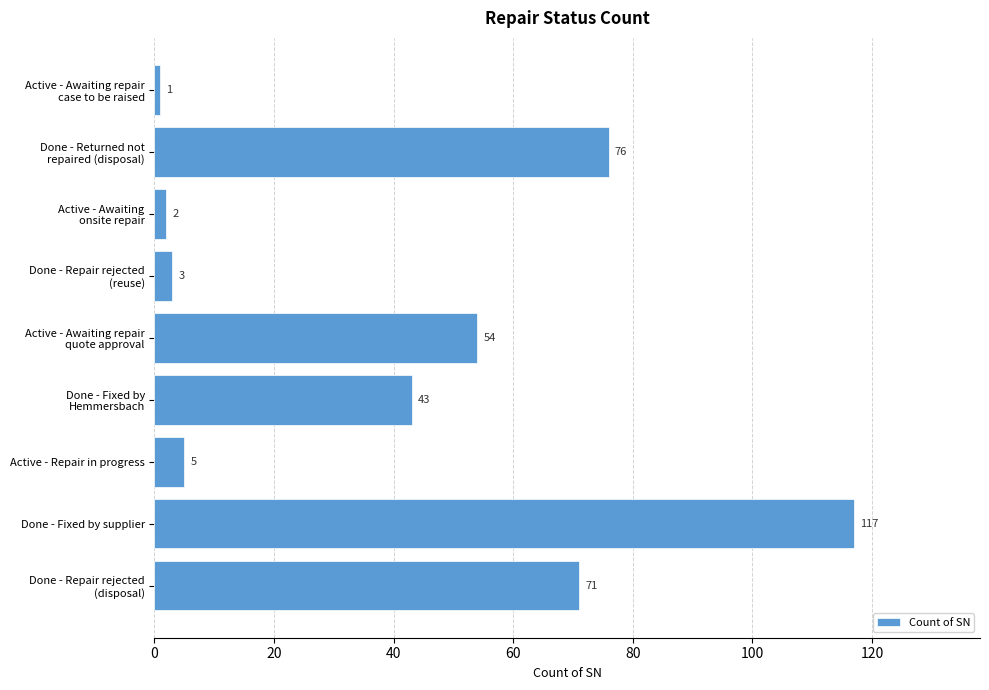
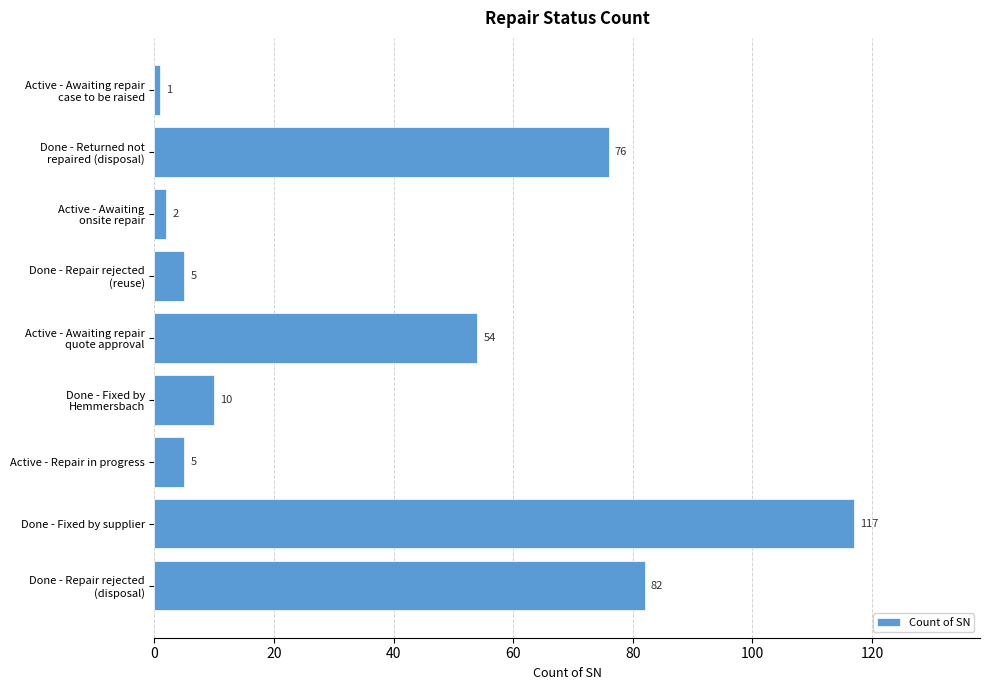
  {
    "Active - Awaiting repair case to be raised": 1,
    "Done - Returned not repaired (disposal)": 76,
    "Active - Awaiting onsite repair": 2,
-   "Done - Repair rejected (reuse)": 3,
+   "Done - Repair rejected (reuse)": 5,
    "Active - Awaiting repair quote approval": 54,
-   "Done - Fixed by Hemmersbach": 43,
+   "Done - Fixed by Hemmersbach": 10,
    "Active - Repair in progress": 5,
    "Done - Fixed by supplier": 117,
-   "Done - Repair rejected (disposal)": 71
+   "Done - Repair rejected (disposal)": 82
  }
